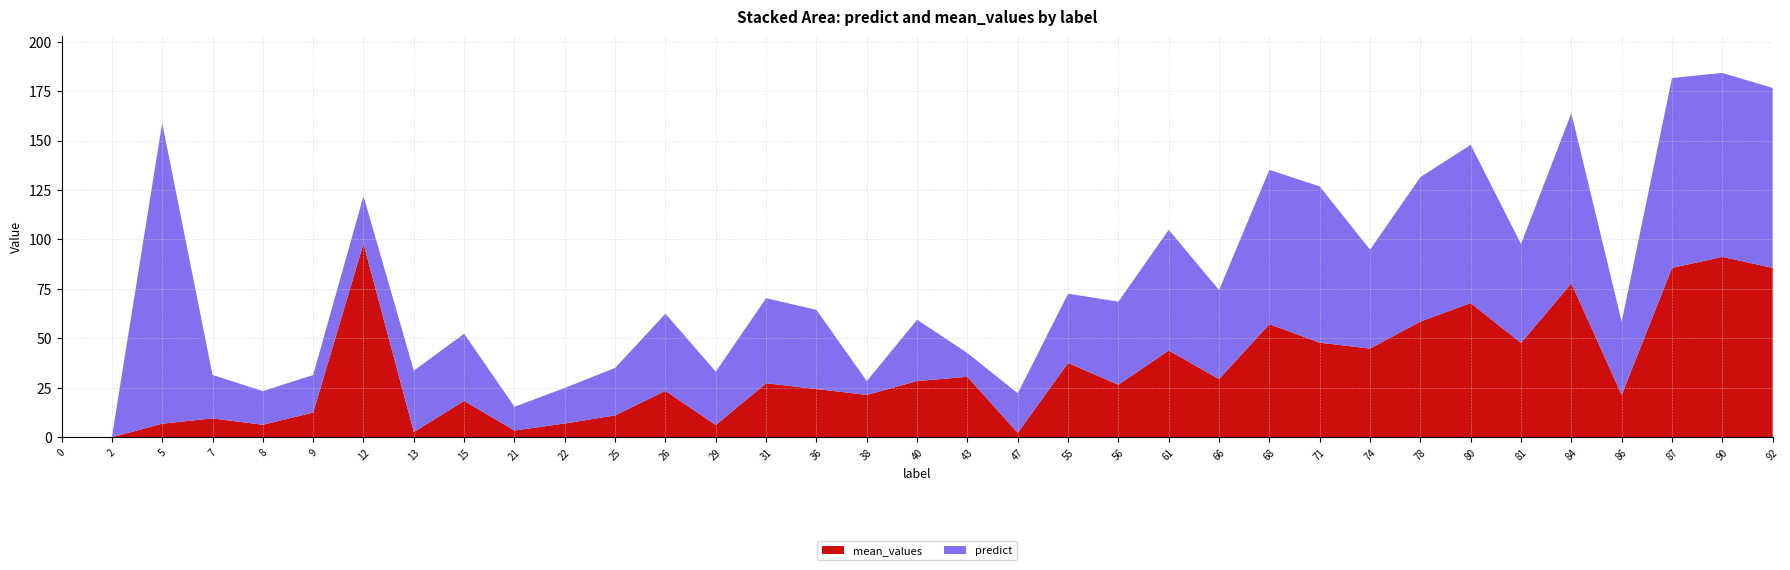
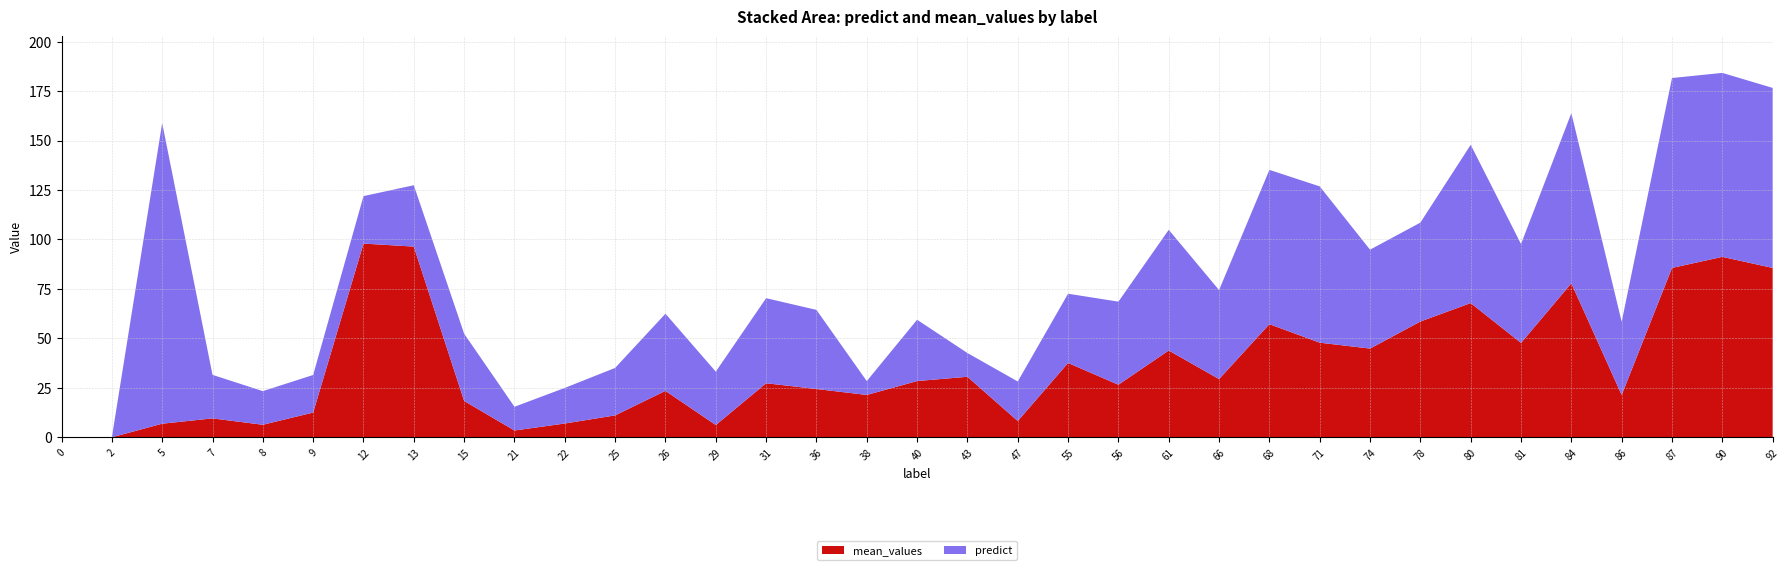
  {
    "mean_values": {
      "5": 7,
      "7": 10,
      "8": 6,
      "9": 13,
      "12": 98,
-     "13": 3,
+     "13": 96,
      "15": 18,
      "21": 3,
      "22": 7,
      "25": 11,
      "26": 23,
      "29": 6,
      "31": 27,
      "36": 24,
      "38": 21,
      "40": 28,
      "43": 31,
-     "47": 2,
+     "47": 8,
      "55": 38,
      "56": 27,
      "61": 44,
      "66": 29,
      "68": 57,
      "71": 48,
      "74": 45,
      "78": 59,
      "80": 68,
      "81": 48,
      "84": 78,
      "86": 21,
      "87": 86,
      "90": 91,
      "92": 86
    },
    "predict": {
      "5": 152,
      "7": 22,
      "8": 17,
      "9": 19,
      "12": 24,
      "13": 31,
      "15": 34,
      "21": 12,
      "22": 18,
      "25": 24,
      "26": 39,
      "29": 27,
      "31": 43,
      "36": 40,
      "38": 7,
      "40": 31,
      "43": 12,
      "47": 20,
      "55": 35,
      "56": 42,
      "61": 61,
      "66": 45,
      "68": 78,
      "71": 79,
      "74": 50,
-     "78": 73,
+     "78": 50,
      "80": 80,
      "81": 50,
      "84": 86,
      "86": 37,
      "87": 96,
      "90": 93,
      "92": 91
    }
  }
